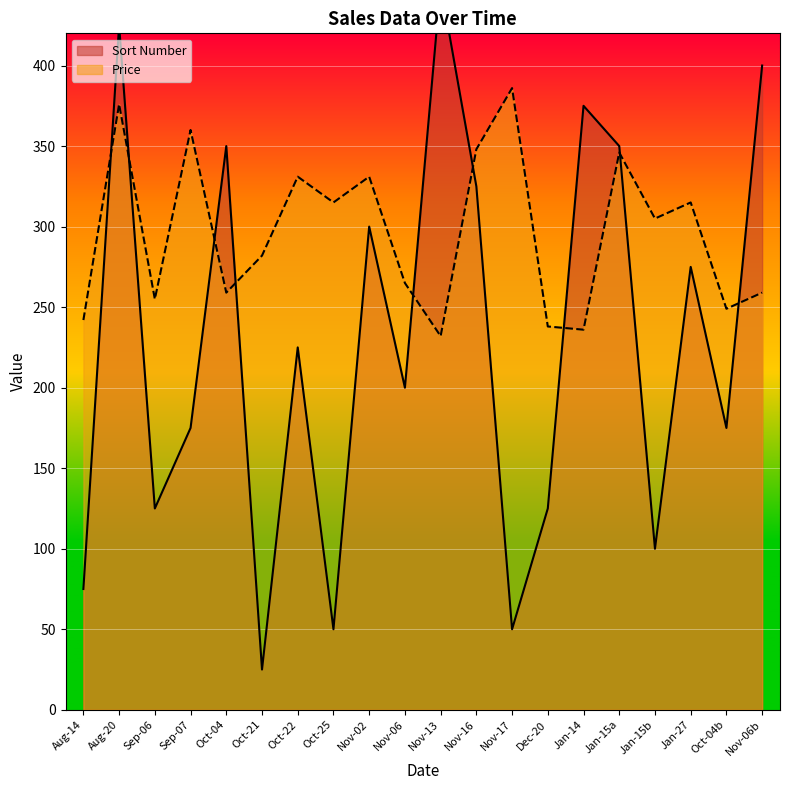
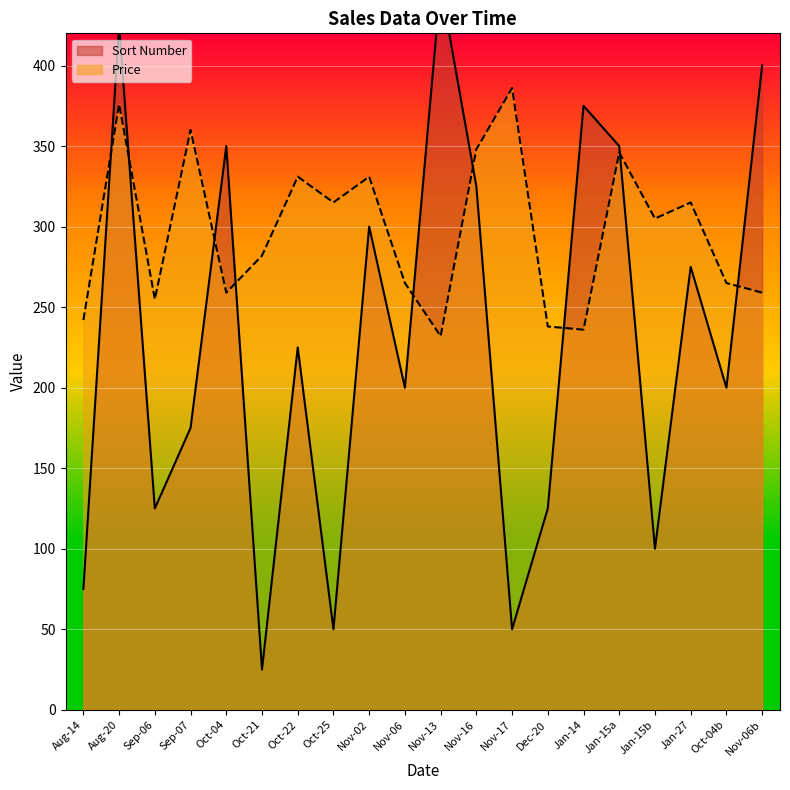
  {
    "Sort Number": {
      "Aug-14": 75,
      "Sep-06": 125,
      "Sep-07": 175,
      "Oct-04": 350,
      "Oct-21": 25,
      "Oct-22": 225,
      "Oct-25": 50,
      "Nov-02": 300,
      "Nov-06": 200,
      "Nov-16": 325,
      "Nov-17": 50,
      "Dec-20": 125,
      "Jan-14": 375,
      "Jan-15a": 350,
      "Jan-15b": 100,
      "Jan-27": 275,
-     "Oct-04b": 175,
+     "Oct-04b": 200,
      "Nov-06b": 400
    },
    "Price": {
      "Aug-14": 242,
      "Aug-20": 376,
      "Sep-06": 255,
      "Sep-07": 360,
      "Oct-04": 259,
      "Oct-21": 282,
      "Oct-22": 331,
      "Oct-25": 315,
      "Nov-02": 331,
      "Nov-06": 265,
      "Nov-13": 232,
      "Nov-16": 348,
      "Nov-17": 386,
      "Dec-20": 238,
      "Jan-14": 236,
      "Jan-15a": 346,
      "Jan-15b": 305,
      "Jan-27": 315,
-     "Oct-04b": 249,
+     "Oct-04b": 265,
      "Nov-06b": 259
    }
  }
